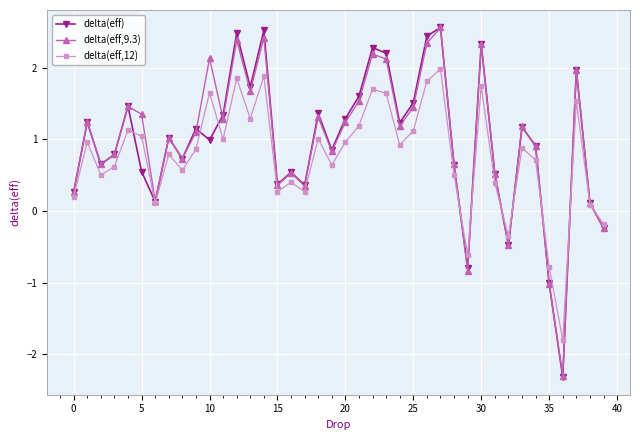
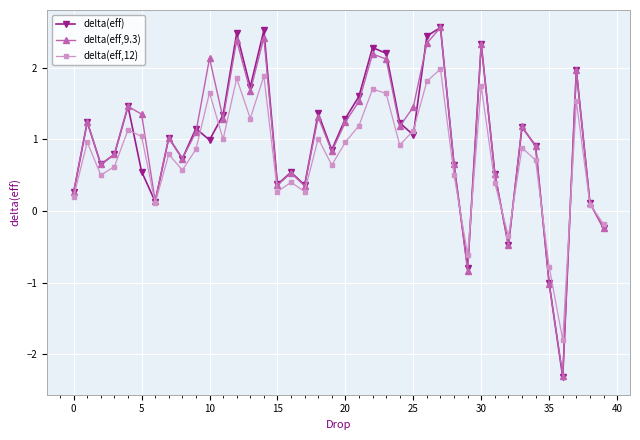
  {
    "delta(eff)": {
      "5": 0.6,
      "10": 1.0,
      "20": 1.3,
-     "25": 1.5
+     "25": 1.1
    }
  }
